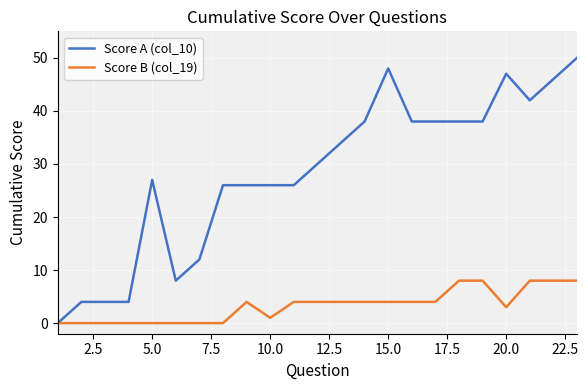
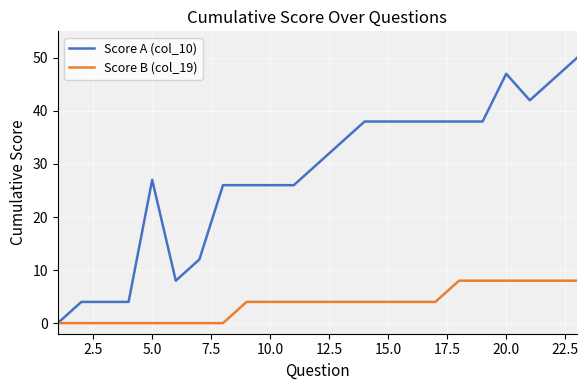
  {
    "Score A (col_10)": {
      "5.0": 27,
      "10.0": 26,
-     "15.0": 48,
+     "15.0": 38,
      "20.0": 47
    },
    "Score B (col_19)": {
      "5.0": 0,
-     "10.0": 1,
+     "10.0": 4,
      "15.0": 4,
-     "20.0": 3
+     "20.0": 8
    }
  }
